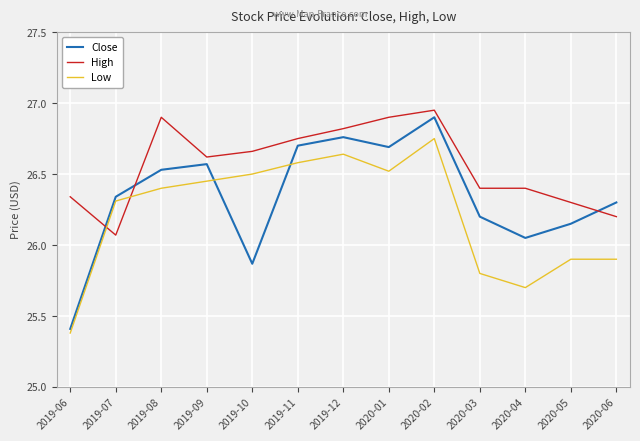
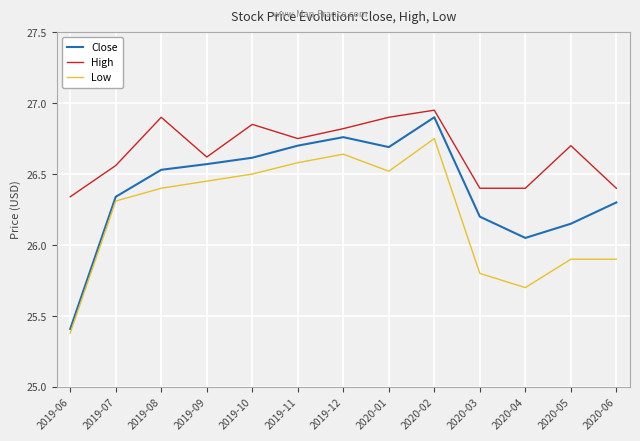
  {
    "Close": {
      "2019-06": 25.41,
      "2019-07": 26.34,
      "2019-08": 26.53,
      "2019-09": 26.57,
-     "2019-10": 25.87,
+     "2019-10": 26.62,
      "2019-11": 26.70,
      "2019-12": 26.76,
      "2020-01": 26.69,
      "2020-02": 26.90,
      "2020-03": 26.20,
      "2020-04": 26.05,
      "2020-05": 26.15,
      "2020-06": 26.30
    },
    "High": {
      "2019-06": 26.34,
-     "2019-07": 26.07,
+     "2019-07": 26.56,
      "2019-08": 26.90,
      "2019-09": 26.62,
-     "2019-10": 26.66,
+     "2019-10": 26.85,
      "2019-11": 26.75,
      "2019-12": 26.82,
      "2020-01": 26.90,
      "2020-02": 26.95,
      "2020-03": 26.40,
      "2020-04": 26.40,
-     "2020-05": 26.3,
-     "2020-06": 26.2
+     "2020-05": 26.7,
+     "2020-06": 26.4
    },
    "Low": {
      "2019-06": 25.38,
      "2019-07": 26.31,
      "2019-08": 26.40,
      "2019-09": 26.45,
      "2019-10": 26.50,
      "2019-11": 26.58,
      "2019-12": 26.64,
      "2020-01": 26.52,
      "2020-02": 26.75,
      "2020-03": 25.80,
      "2020-04": 25.70,
      "2020-05": 25.90,
      "2020-06": 25.90
    }
  }
